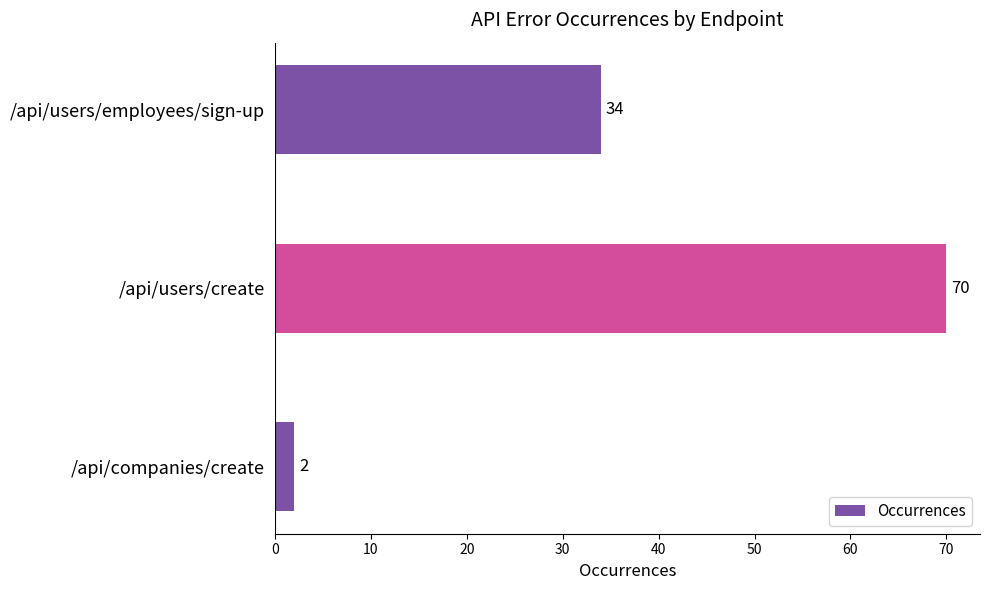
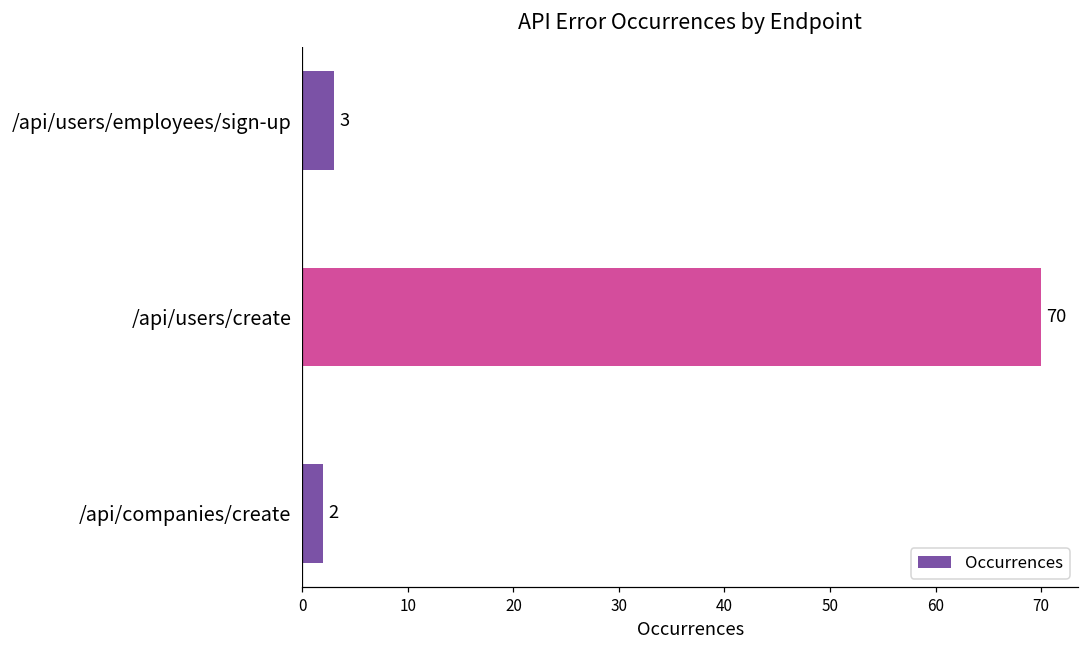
  {
-   "/api/users/employees/sign-up": 34,
+   "/api/users/employees/sign-up": 3,
    "/api/users/create": 70,
    "/api/companies/create": 2
  }
